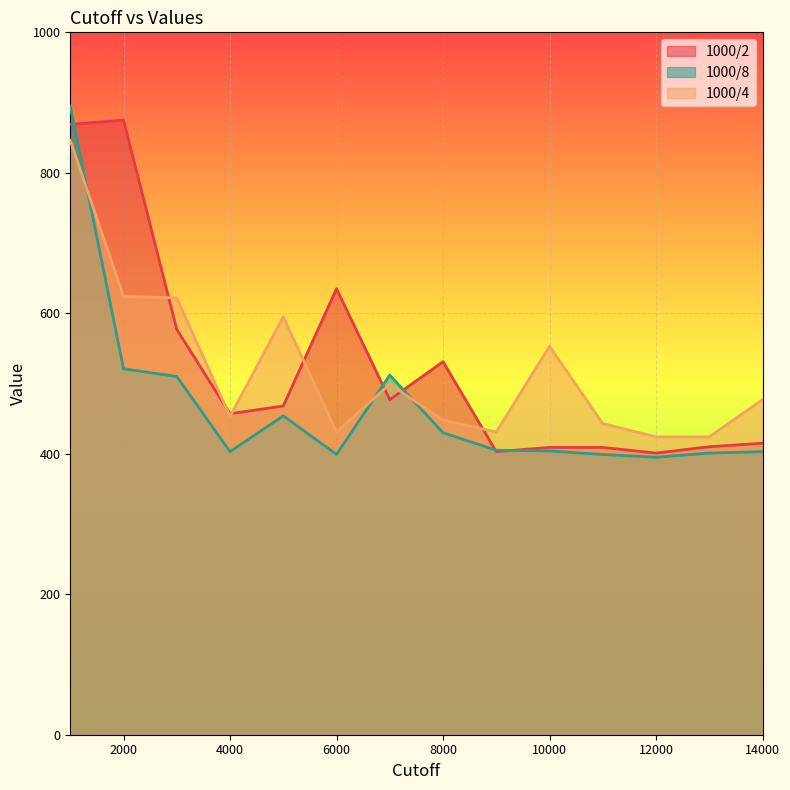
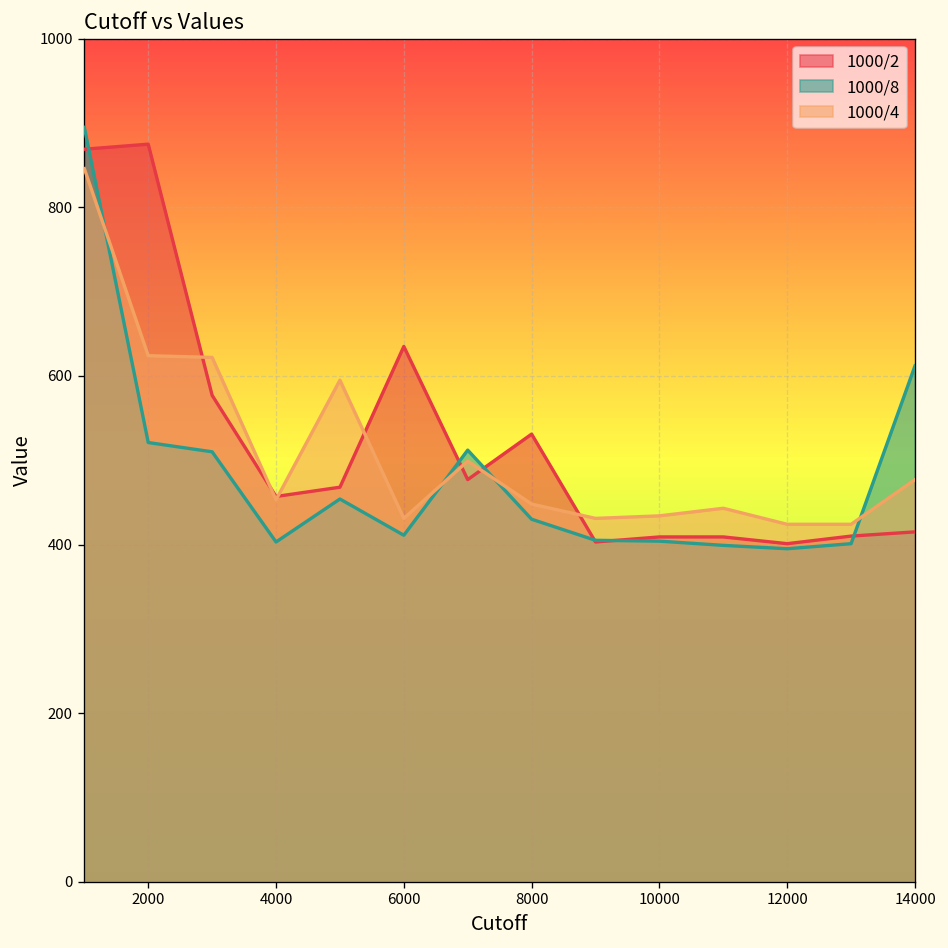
  {
    "1000/2": {
      "2000": 880,
      "4000": 460,
      "6000": 640,
      "8000": 530,
      "10000": 410,
      "12000": 400,
      "14000": 420
    },
    "1000/8": {
      "2000": 520,
      "4000": 400,
-     "6000": 400,
+     "6000": 410,
      "8000": 430,
      "10000": 400,
      "12000": 400,
-     "14000": 400
+     "14000": 610
    },
    "1000/4": {
      "2000": 620,
      "4000": 450,
      "6000": 430,
      "8000": 450,
-     "10000": 550,
+     "10000": 430,
      "12000": 420,
      "14000": 480
    }
  }
